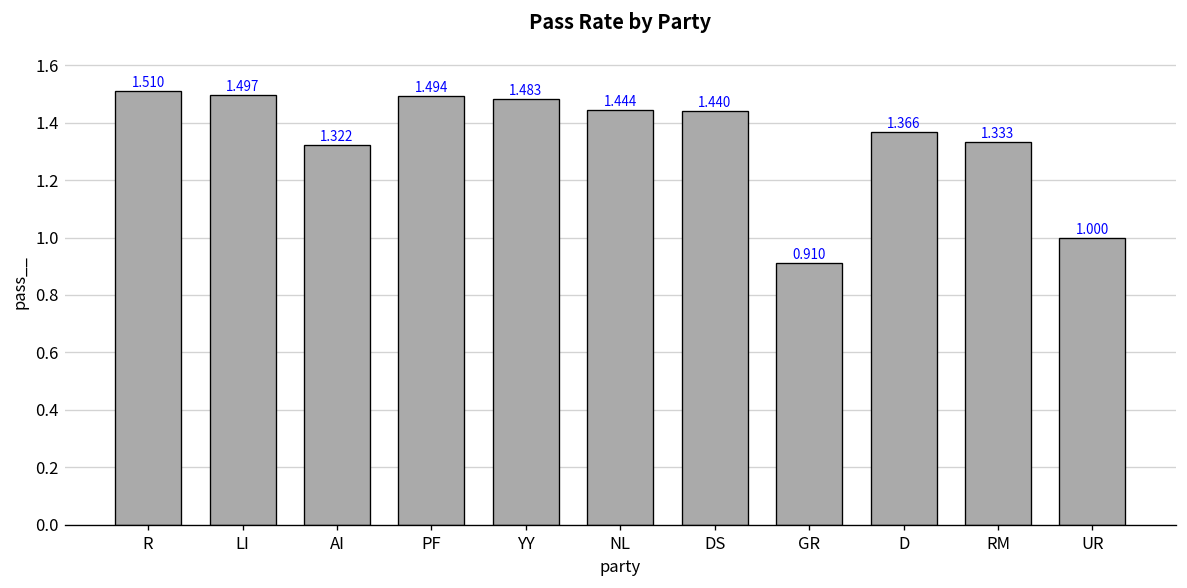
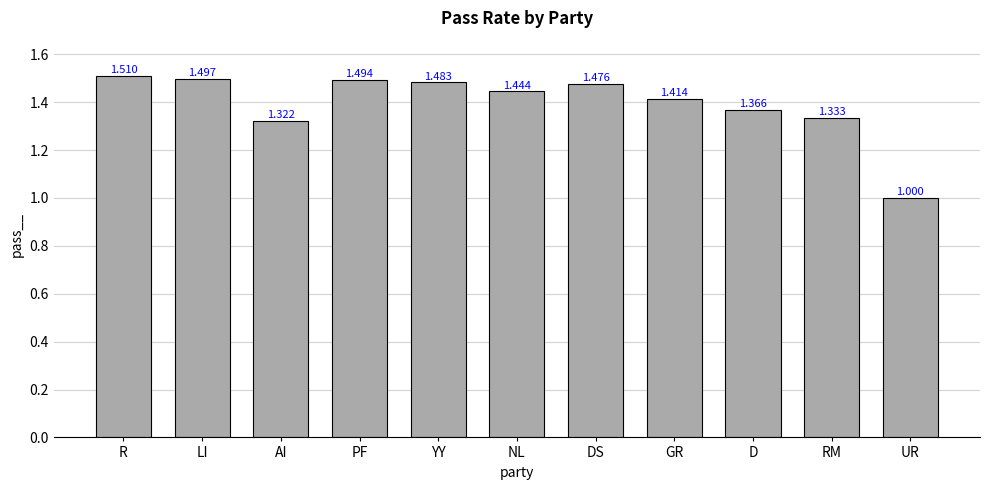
  {
    "R": 1.510,
    "LI": 1.497,
    "AI": 1.322,
    "PF": 1.494,
    "YY": 1.483,
    "NL": 1.444,
-   "DS": 1.440,
-   "GR": 0.910,
+   "DS": 1.476,
+   "GR": 1.414,
    "D": 1.366,
    "RM": 1.333,
    "UR": 1.000
  }
